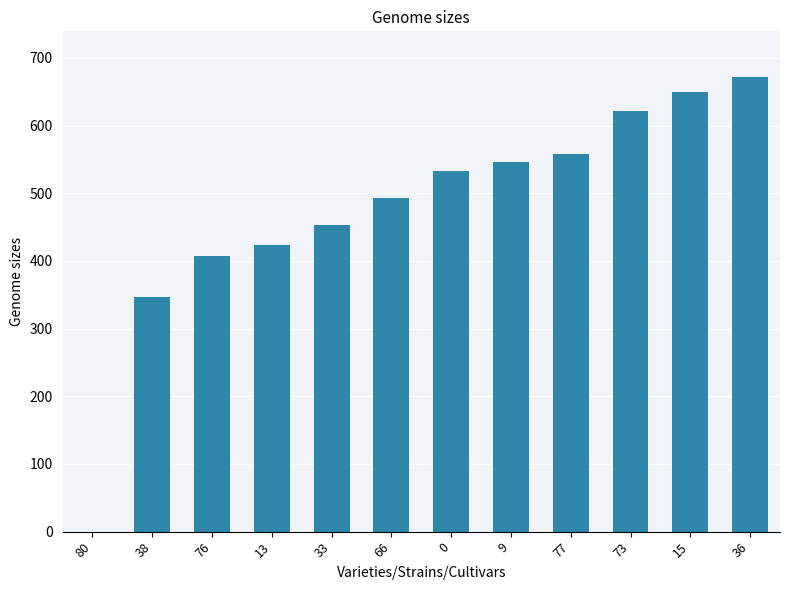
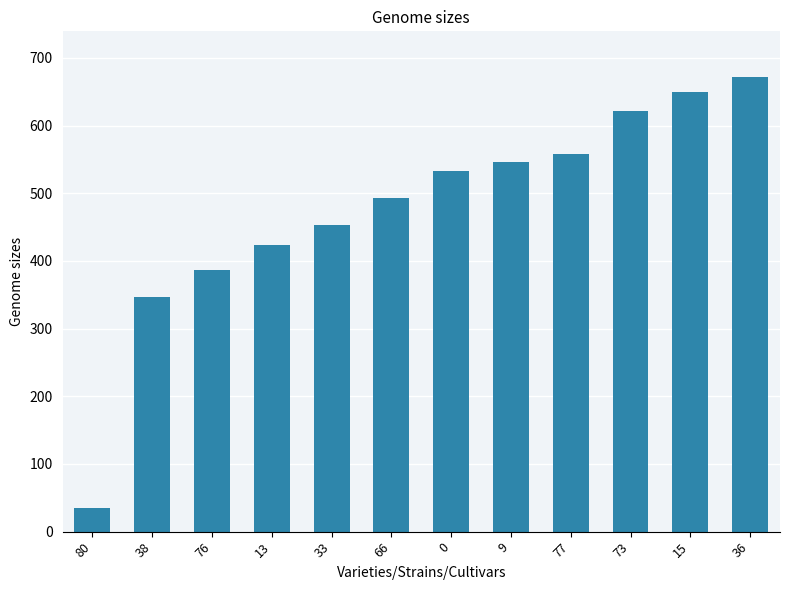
  {
-   "80": 0,
+   "80": 40,
    "38": 350,
-   "76": 410,
+   "76": 390,
    "13": 420,
    "33": 450,
    "66": 490,
    "0": 530,
    "9": 550,
    "77": 560,
    "73": 620,
    "15": 650,
    "36": 670
  }
